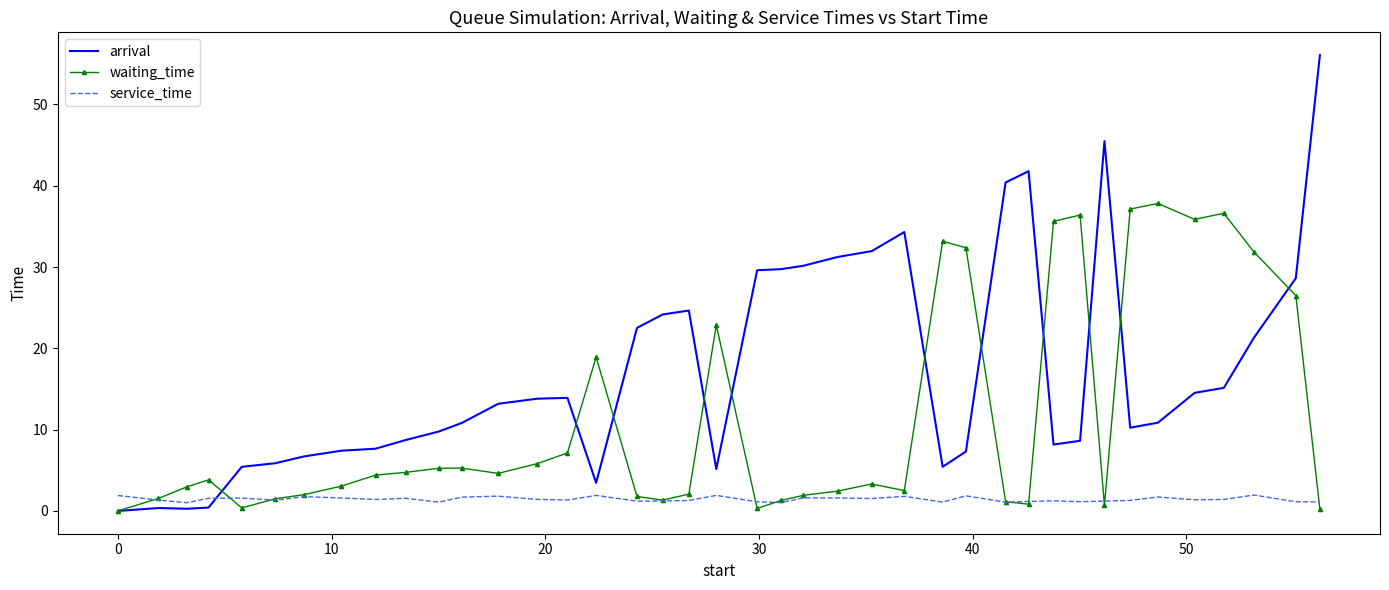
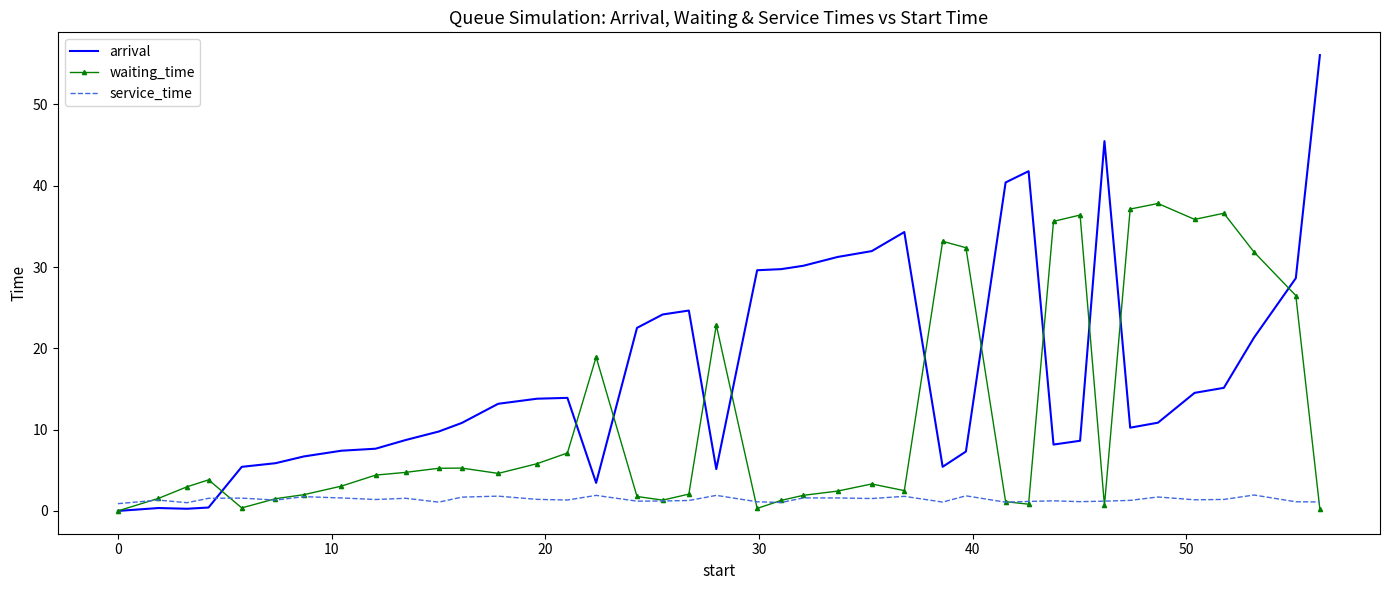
  {
    "service_time": {
-     "0": 2
+     "0": 1
    }
  }
